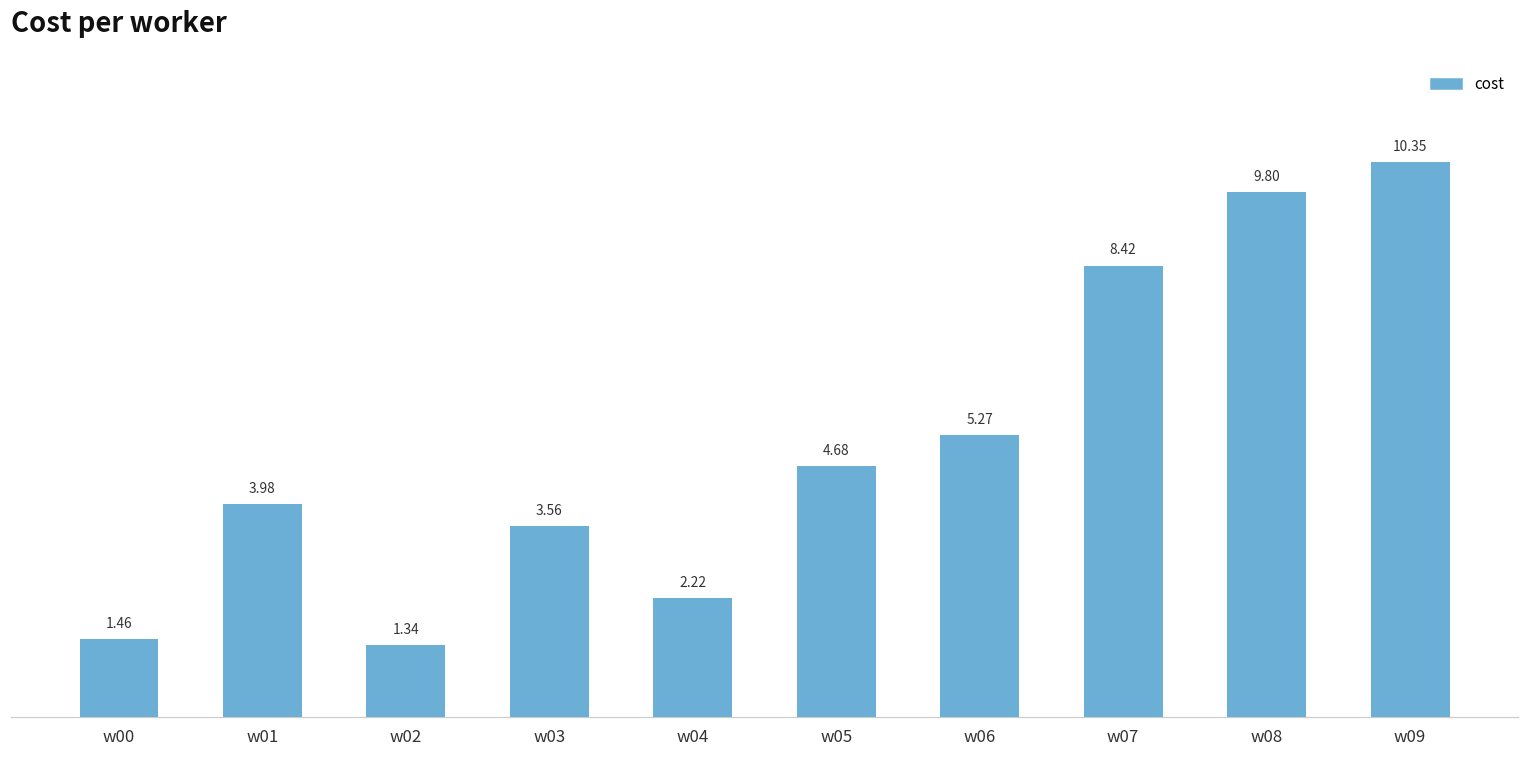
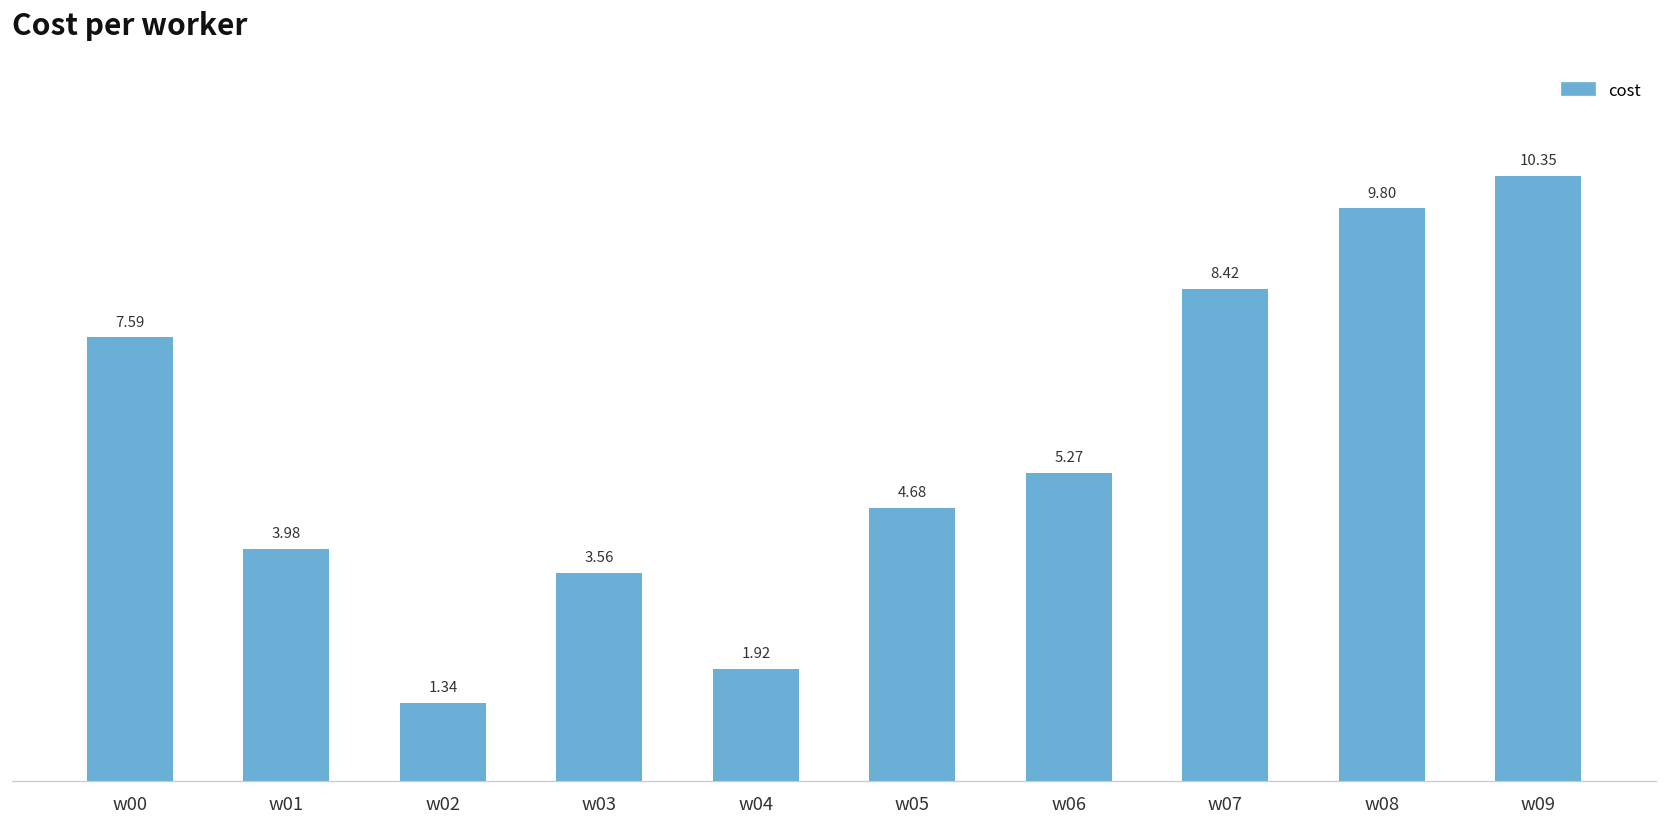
  {
-   "w00": 1.46,
+   "w00": 7.59,
    "w01": 3.98,
    "w02": 1.34,
    "w03": 3.56,
-   "w04": 2.22,
+   "w04": 1.92,
    "w05": 4.68,
    "w06": 5.27,
    "w07": 8.42,
    "w08": 9.80,
    "w09": 10.35
  }
